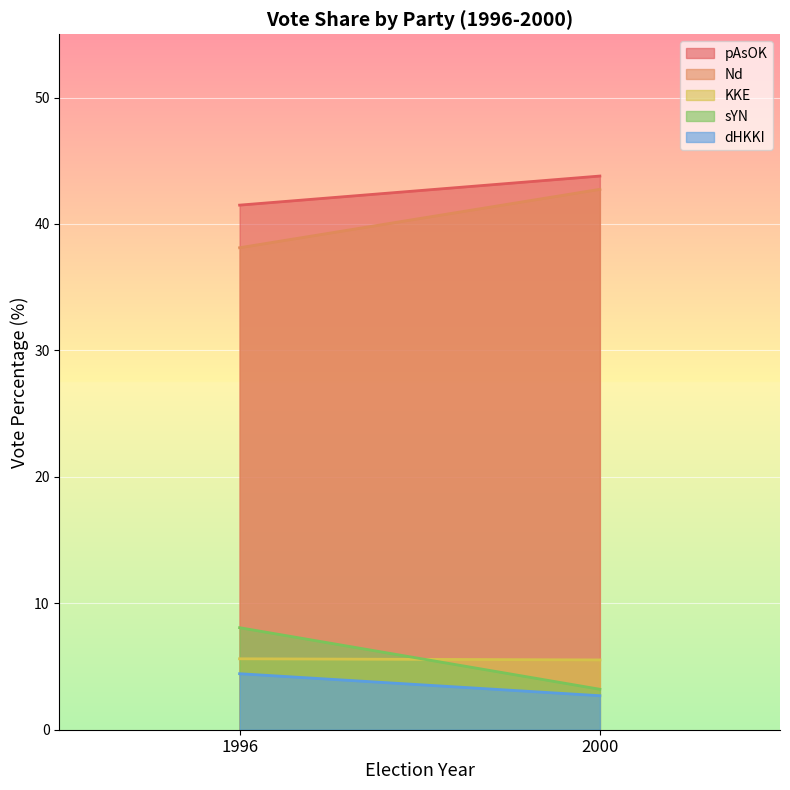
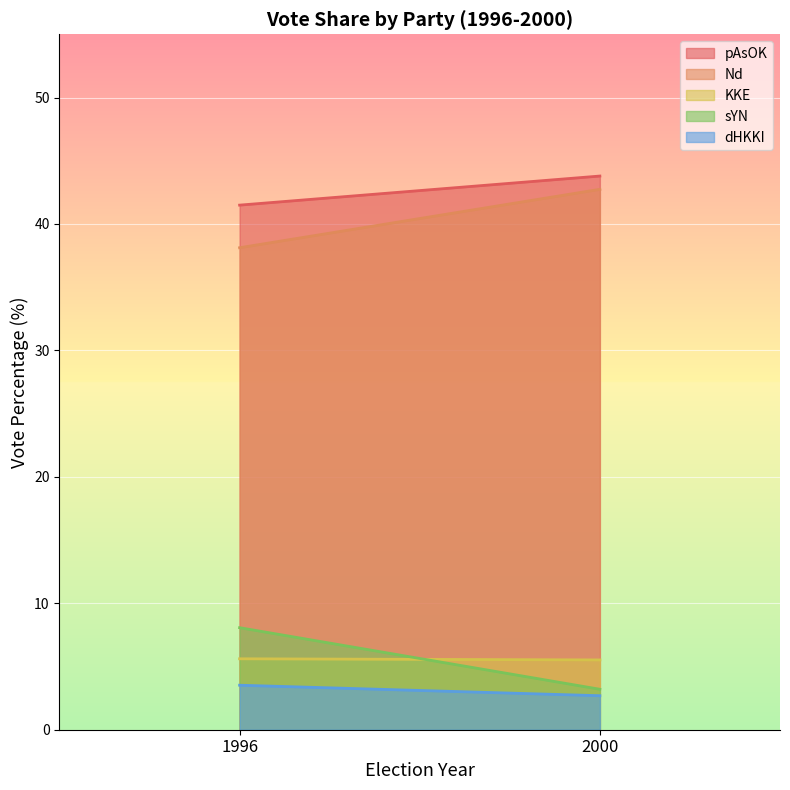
  {
    "sYN": {
      "1996": 8.1,
      "2000": 3.2
    },
    "dHKKI": {
-     "1996": 4.4,
+     "1996": 3.5,
      "2000": 2.7
    }
  }
